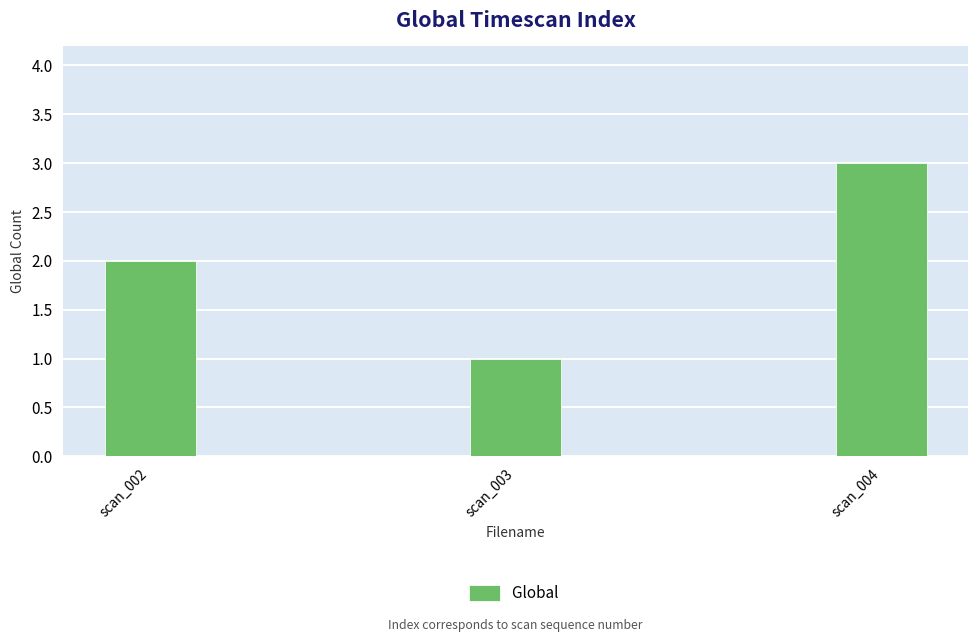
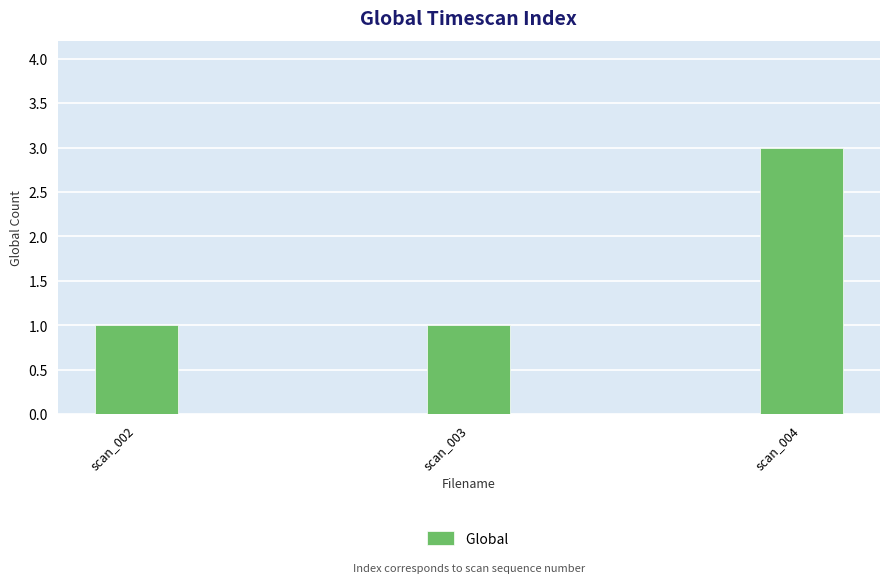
  {
-   "scan_002": 2,
+   "scan_002": 1,
    "scan_003": 1,
    "scan_004": 3
  }
